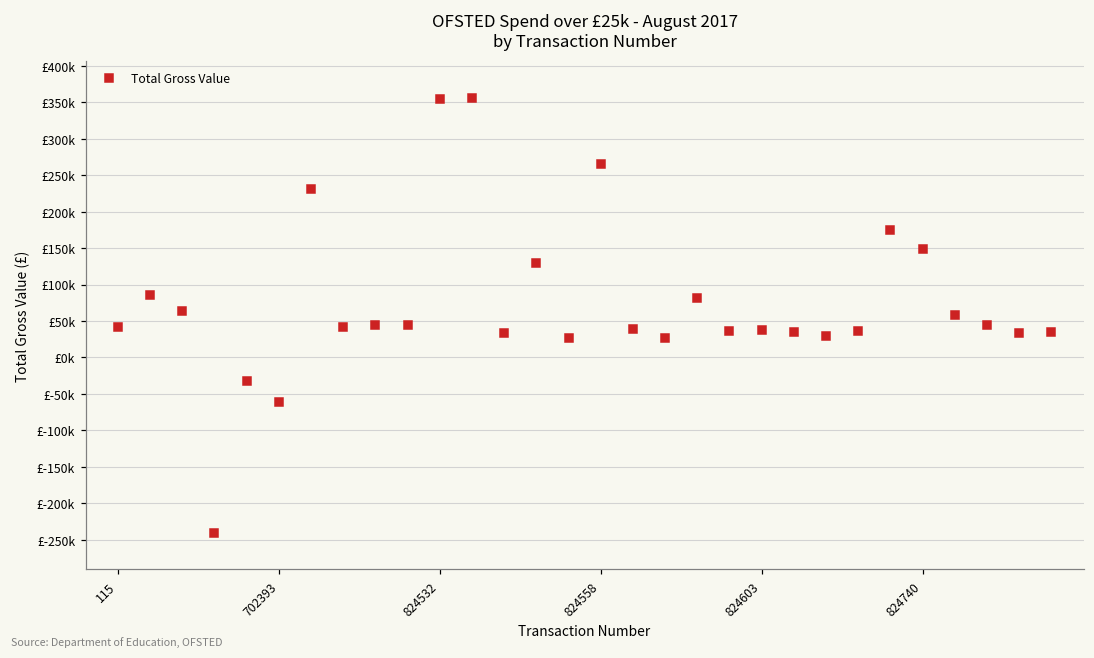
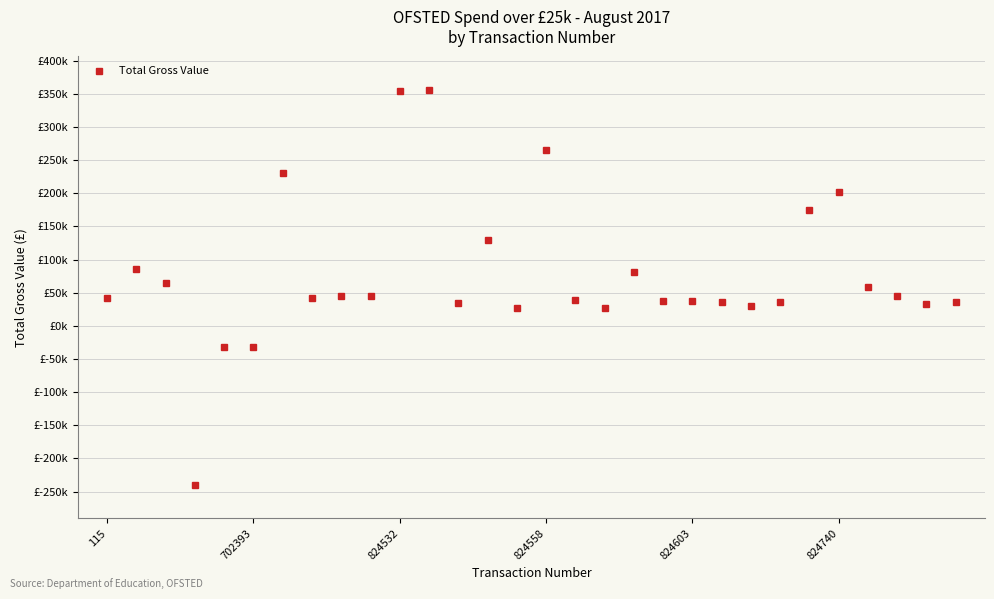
  {
    "115": "£40000",
-   "702393": "£-60000",
+   "702393": "£-30000",
    "824532": "£350000",
    "824558": "£270000",
    "824603": "£40000",
-   "824740": "£150000"
+   "824740": "£200000"
  }
